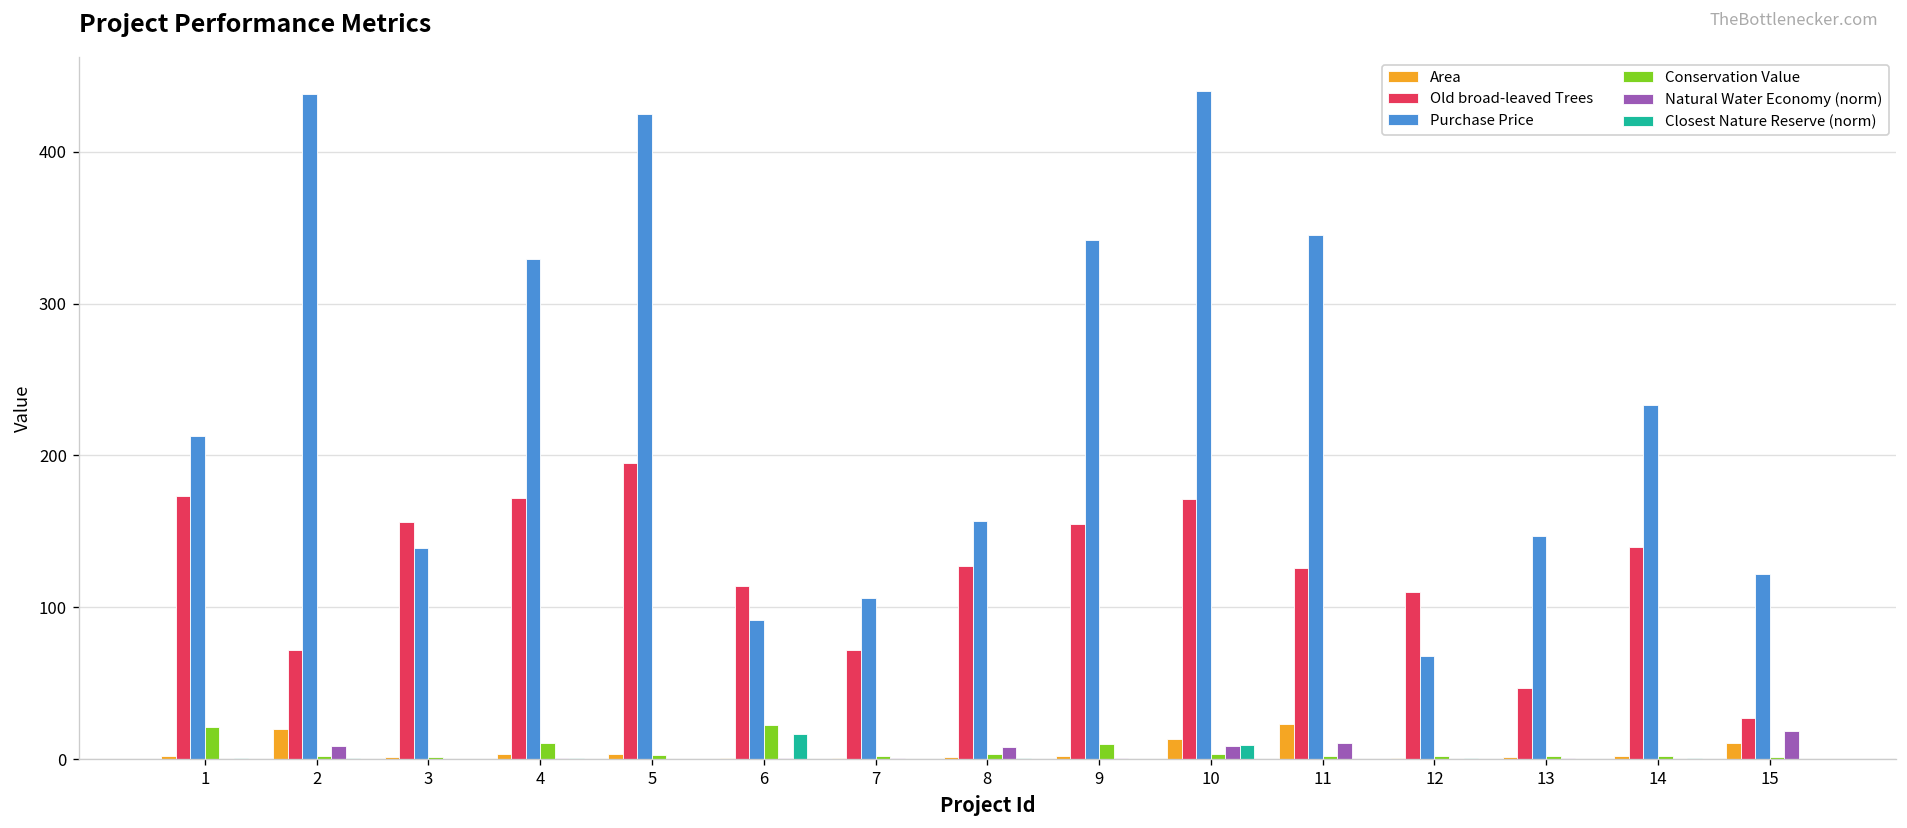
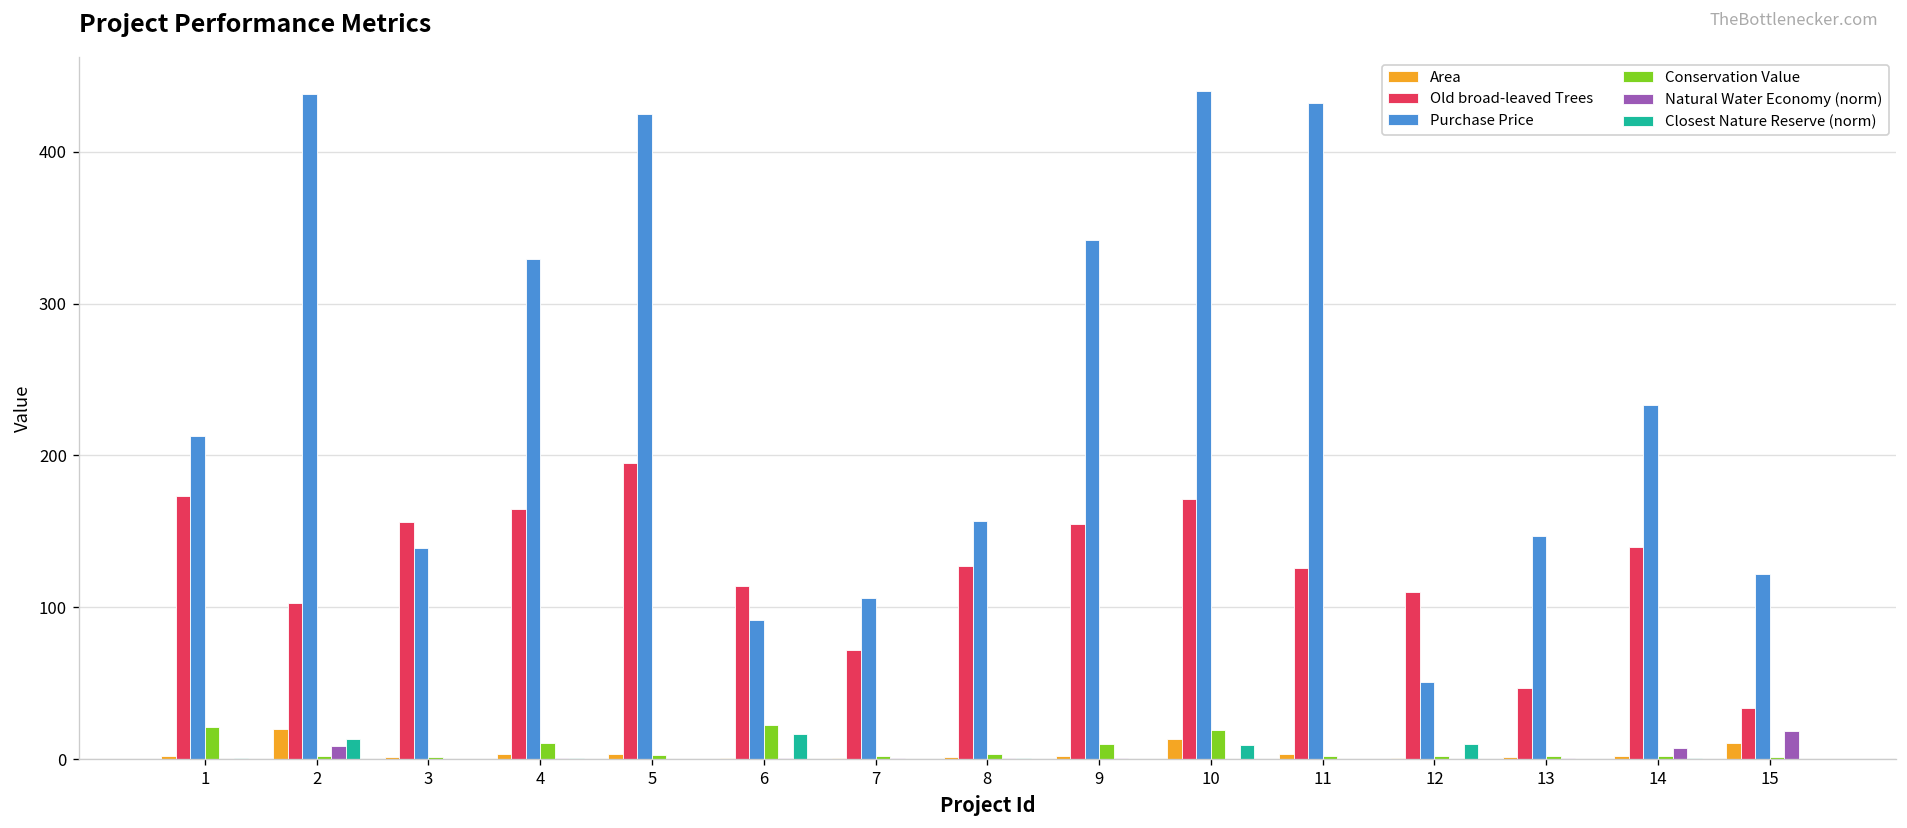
  {
    "Area": {
      "1": 2,
      "2": 20,
      "4": 3,
      "5": 4,
      "9": 2,
      "10": 13,
-     "11": 24,
+     "11": 4,
      "14": 2,
      "15": 11
    },
    "Old broad-leaved Trees": {
      "1": 173,
-     "2": 72,
+     "2": 103,
      "3": 156,
-     "4": 172,
+     "4": 165,
      "5": 195,
      "6": 114,
      "7": 72,
      "8": 127,
      "9": 155,
      "10": 171,
      "11": 126,
      "12": 110,
      "13": 47,
      "14": 140,
-     "15": 27
+     "15": 34
    },
    "Purchase Price": {
      "1": 213,
      "2": 438,
      "3": 139,
      "4": 329,
      "5": 425,
      "6": 92,
      "7": 106,
      "8": 157,
      "9": 342,
      "10": 440,
-     "11": 345,
-     "12": 68,
+     "11": 432,
+     "12": 51,
      "13": 147,
      "14": 233,
      "15": 122
    },
    "Conservation Value": {
      "1": 21,
      "2": 2,
      "4": 11,
      "5": 3,
      "6": 22,
      "7": 2,
      "8": 4,
      "9": 10,
-     "10": 3,
+     "10": 19,
      "12": 2,
      "13": 2,
      "14": 2
    },
    "Natural Water Economy (norm)": {
      "2": 9,
      "3": 0,
      "5": 0,
-     "8": 8,
-     "10": 9,
-     "11": 11,
-     "14": 0,
+     "8": 1,
+     "10": 0,
+     "11": 0,
+     "14": 8,
      "15": 19
    },
    "Closest Nature Reserve (norm)": {
-     "2": 1,
+     "2": 13,
      "6": 16,
      "7": 0,
      "10": 10,
      "11": 0,
-     "12": 1
+     "12": 10
    }
  }
